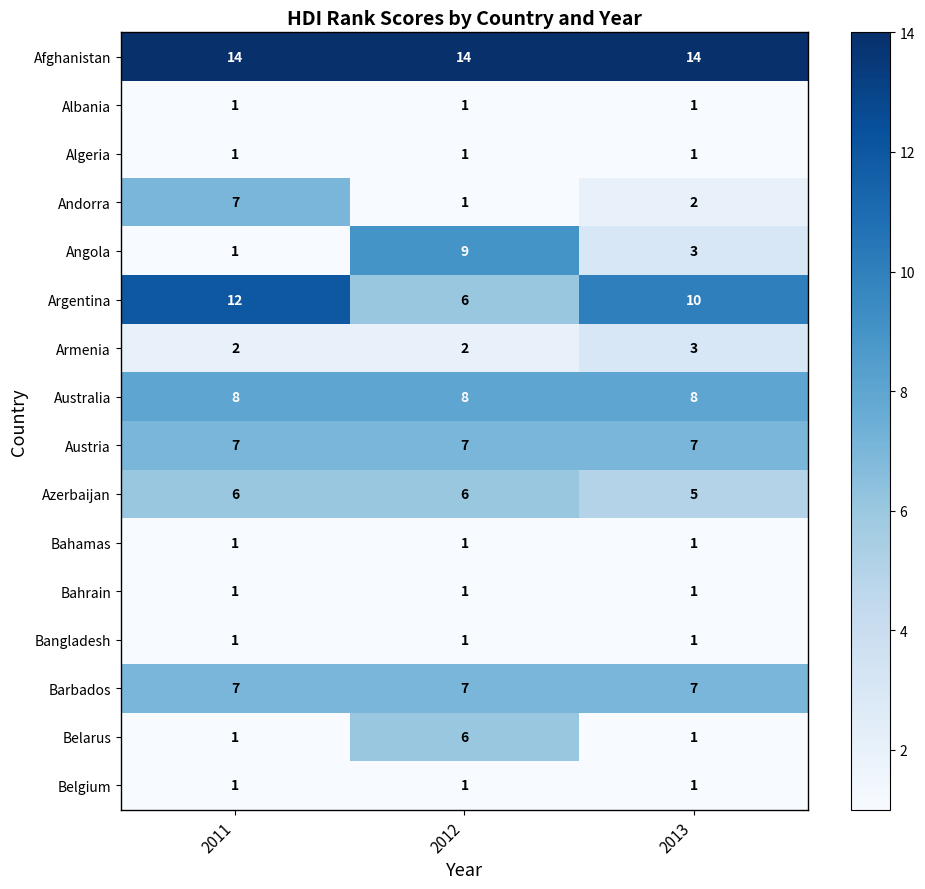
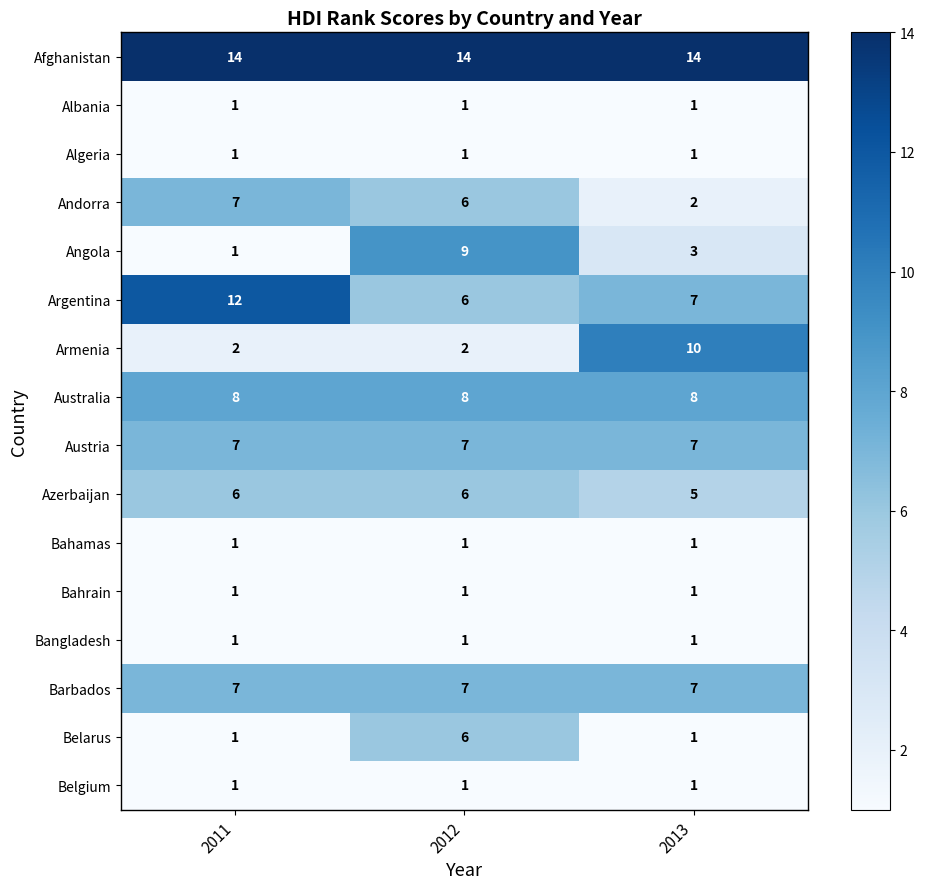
  {
    "Afghanistan": {
      "2011": 14,
      "2012": 14,
      "2013": 14
    },
    "Albania": {
      "2011": 1,
      "2012": 1,
      "2013": 1
    },
    "Algeria": {
      "2011": 1,
      "2012": 1,
      "2013": 1
    },
    "Andorra": {
      "2011": 7,
-     "2012": 1,
+     "2012": 6,
      "2013": 2
    },
    "Angola": {
      "2011": 1,
      "2012": 9,
      "2013": 3
    },
    "Argentina": {
      "2011": 12,
      "2012": 6,
-     "2013": 10
+     "2013": 7
    },
    "Armenia": {
      "2011": 2,
      "2012": 2,
-     "2013": 3
+     "2013": 10
    },
    "Australia": {
      "2011": 8,
      "2012": 8,
      "2013": 8
    },
    "Austria": {
      "2011": 7,
      "2012": 7,
      "2013": 7
    },
    "Azerbaijan": {
      "2011": 6,
      "2012": 6,
      "2013": 5
    },
    "Bahamas": {
      "2011": 1,
      "2012": 1,
      "2013": 1
    },
    "Bahrain": {
      "2011": 1,
      "2012": 1,
      "2013": 1
    },
    "Bangladesh": {
      "2011": 1,
      "2012": 1,
      "2013": 1
    },
    "Barbados": {
      "2011": 7,
      "2012": 7,
      "2013": 7
    },
    "Belarus": {
      "2011": 1,
      "2012": 6,
      "2013": 1
    },
    "Belgium": {
      "2011": 1,
      "2012": 1,
      "2013": 1
    }
  }
